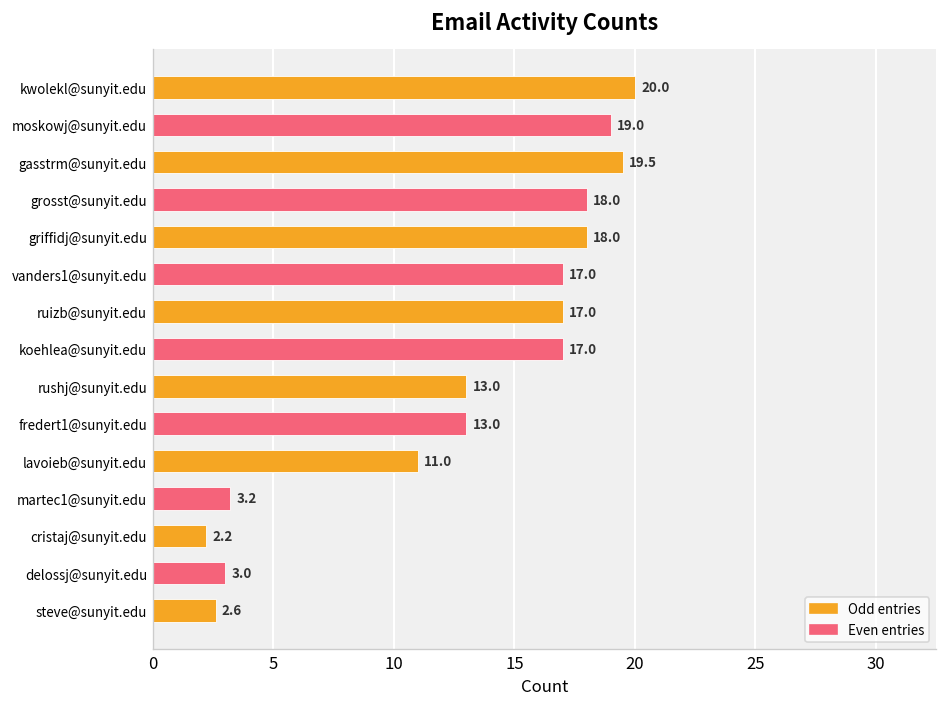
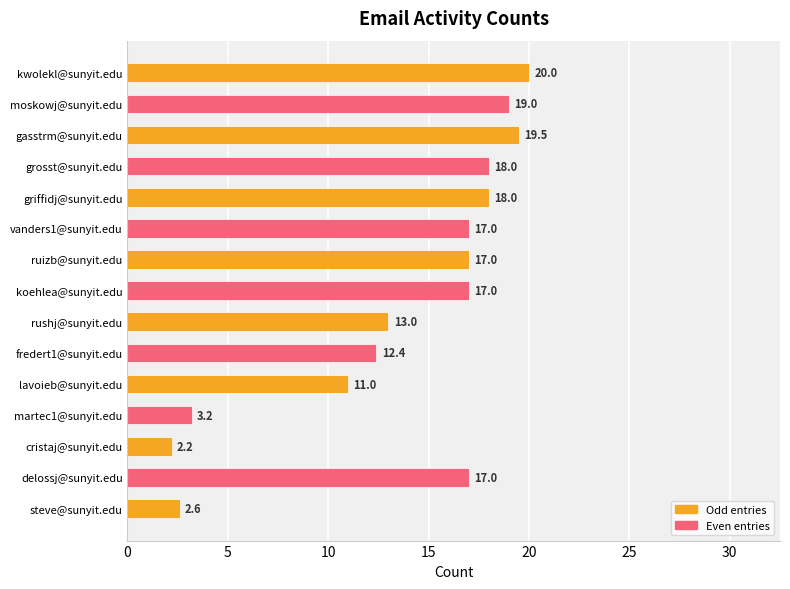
  {
    "kwolekl@sunyit.edu": 20.0,
    "moskowj@sunyit.edu": 19.0,
    "gasstrm@sunyit.edu": 19.5,
    "grosst@sunyit.edu": 18.0,
    "griffidj@sunyit.edu": 18.0,
    "vanders1@sunyit.edu": 17.0,
    "ruizb@sunyit.edu": 17.0,
    "koehlea@sunyit.edu": 17.0,
    "rushj@sunyit.edu": 13.0,
-   "fredert1@sunyit.edu": 13.0,
+   "fredert1@sunyit.edu": 12.4,
    "lavoieb@sunyit.edu": 11.0,
    "martec1@sunyit.edu": 3.2,
    "cristaj@sunyit.edu": 2.2,
-   "delossj@sunyit.edu": 3.0,
+   "delossj@sunyit.edu": 17.0,
    "steve@sunyit.edu": 2.6
  }
